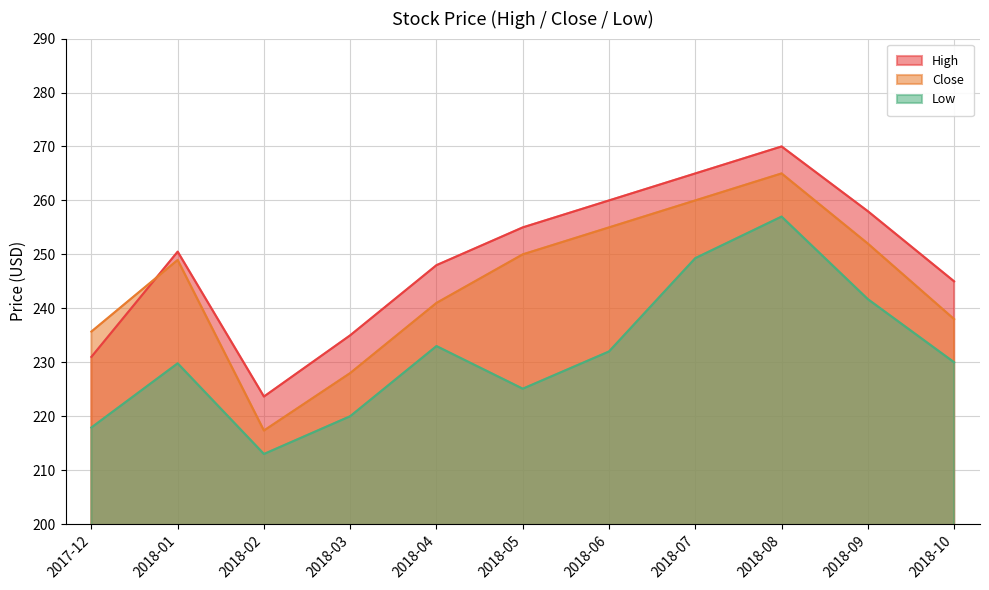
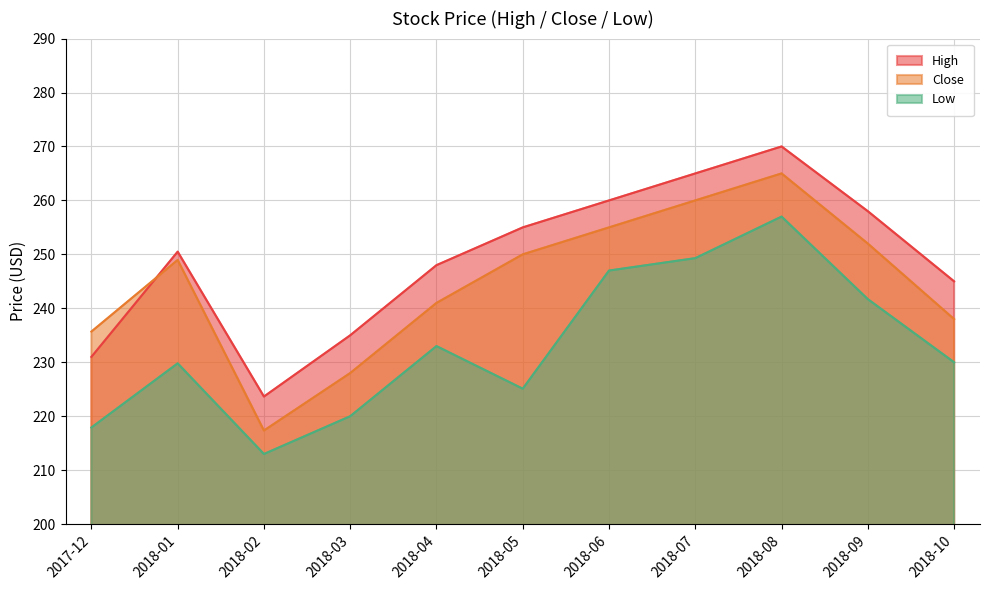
  {
    "Low": {
      "2017-12": 218,
      "2018-01": 230,
      "2018-02": 213,
      "2018-03": 220,
      "2018-04": 233,
      "2018-05": 225,
-     "2018-06": 232,
+     "2018-06": 247,
      "2018-07": 249,
      "2018-08": 257,
      "2018-09": 242,
      "2018-10": 230
    }
  }
